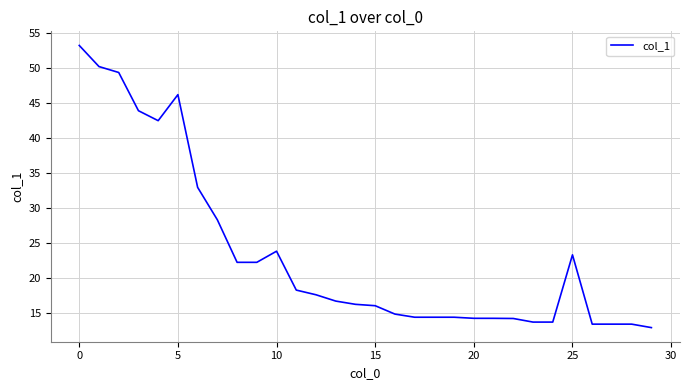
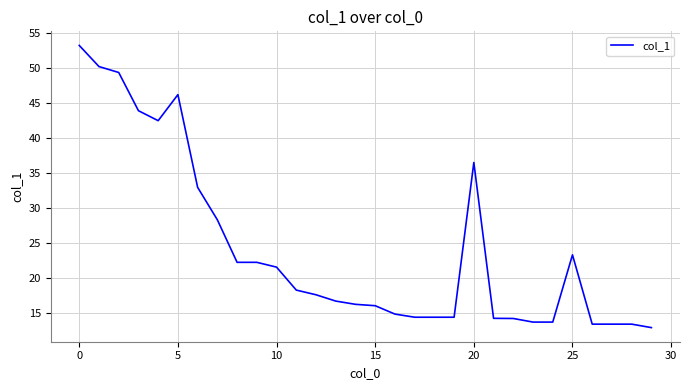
  {
    "0": 53,
    "5": 46,
-   "10": 24,
+   "10": 22,
    "15": 16,
-   "20": 14,
+   "20": 37,
    "25": 23
  }
